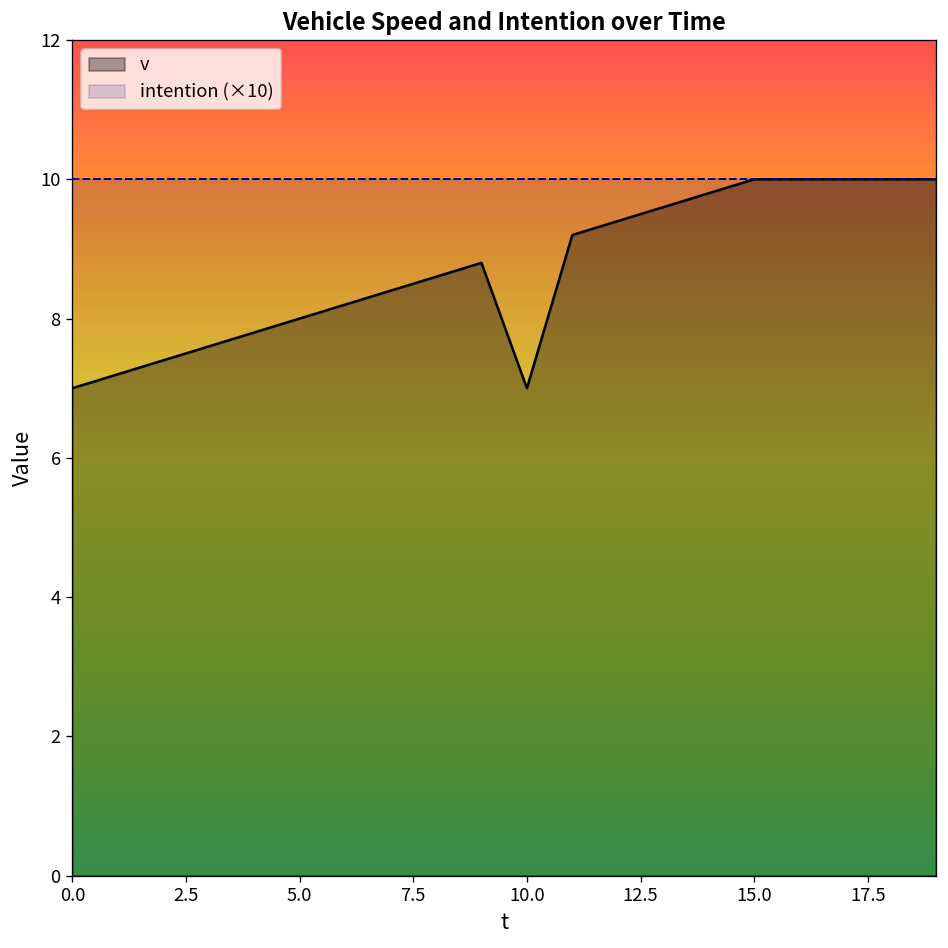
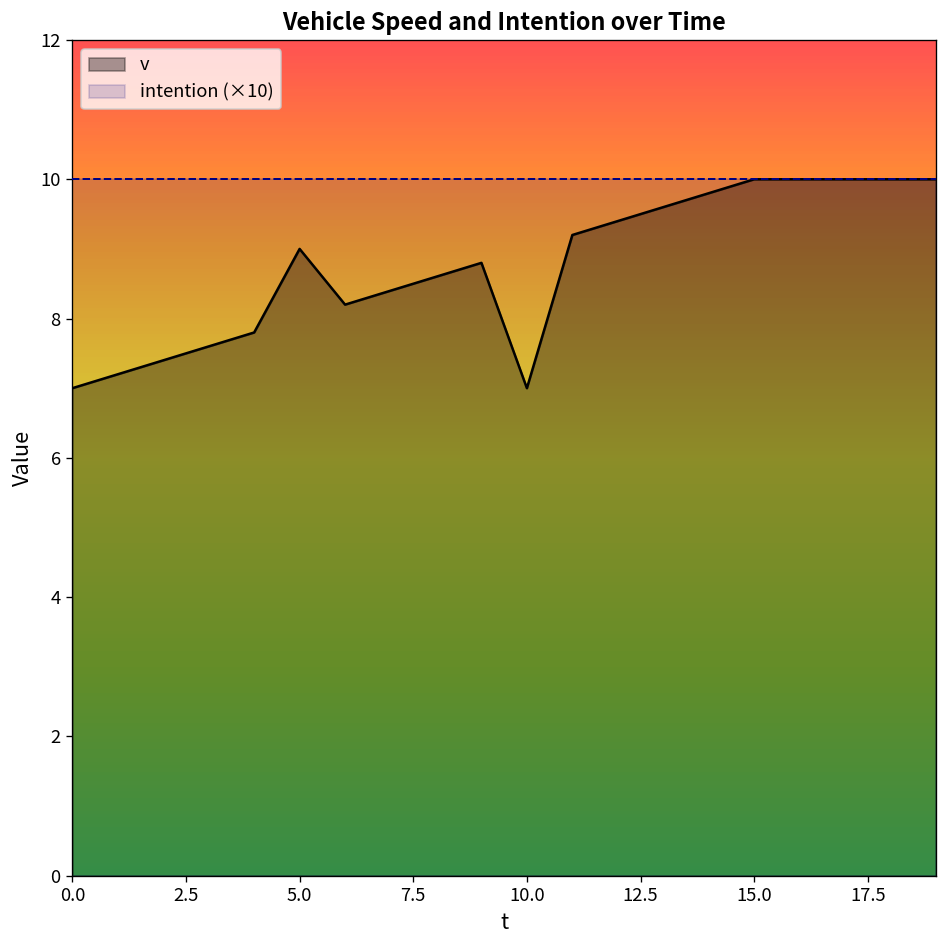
  {
    "v": {
      "0.0": 7,
-     "5.0": 8,
+     "5.0": 9,
      "10.0": 7
    },
    "intention (×10)": {
      "0.0": 10,
      "5.0": 10,
      "10.0": 10
    }
  }
